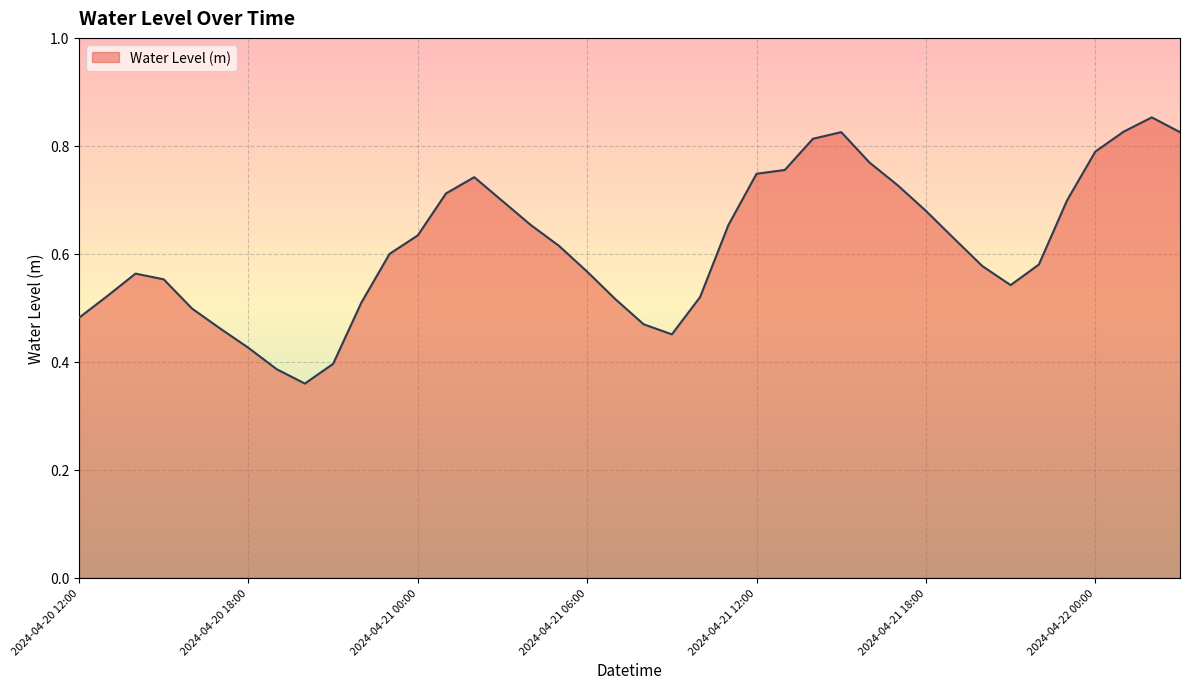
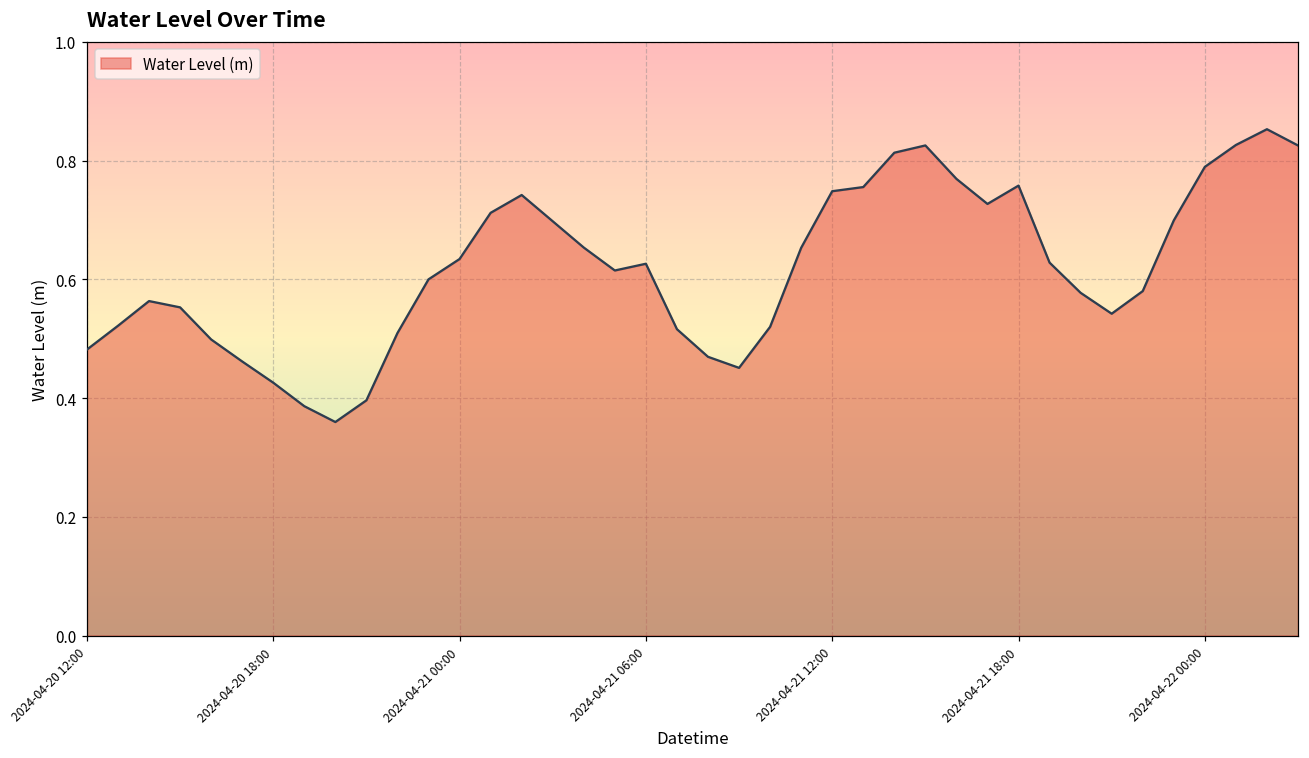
  {
    "2024-04-20 12:00": 0.48,
    "2024-04-20 18:00": 0.43,
    "2024-04-21 00:00": 0.63,
-   "2024-04-21 06:00": 0.57,
+   "2024-04-21 06:00": 0.63,
    "2024-04-21 12:00": 0.75,
-   "2024-04-21 18:00": 0.68,
+   "2024-04-21 18:00": 0.76,
    "2024-04-22 00:00": 0.79
  }
